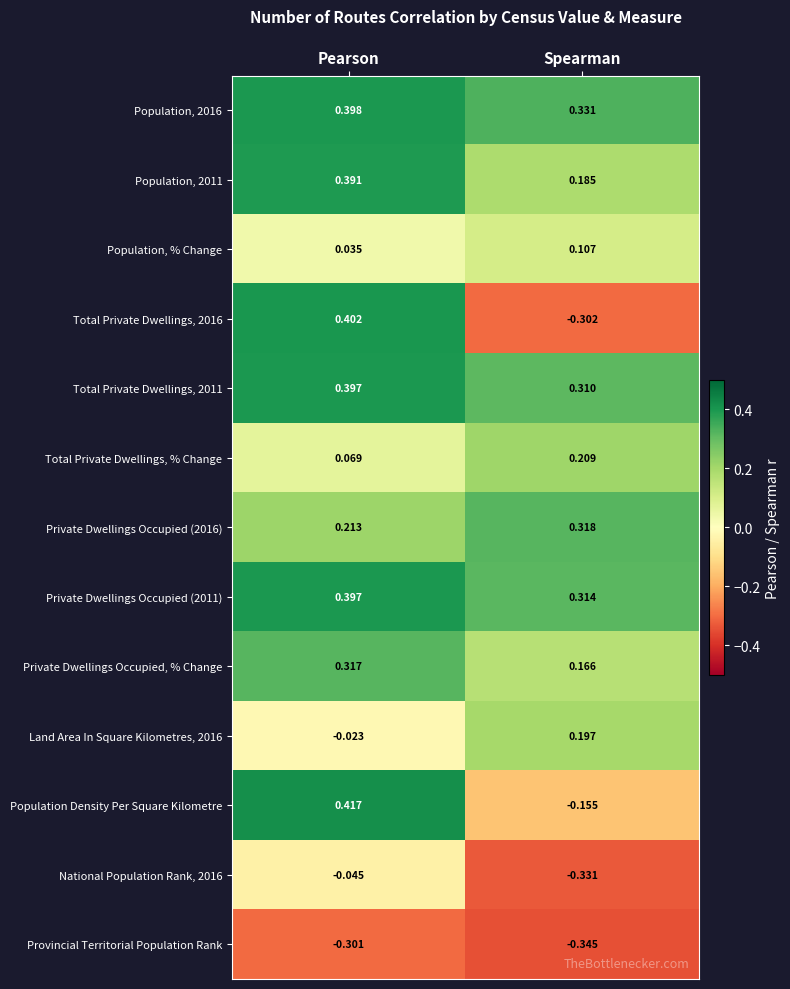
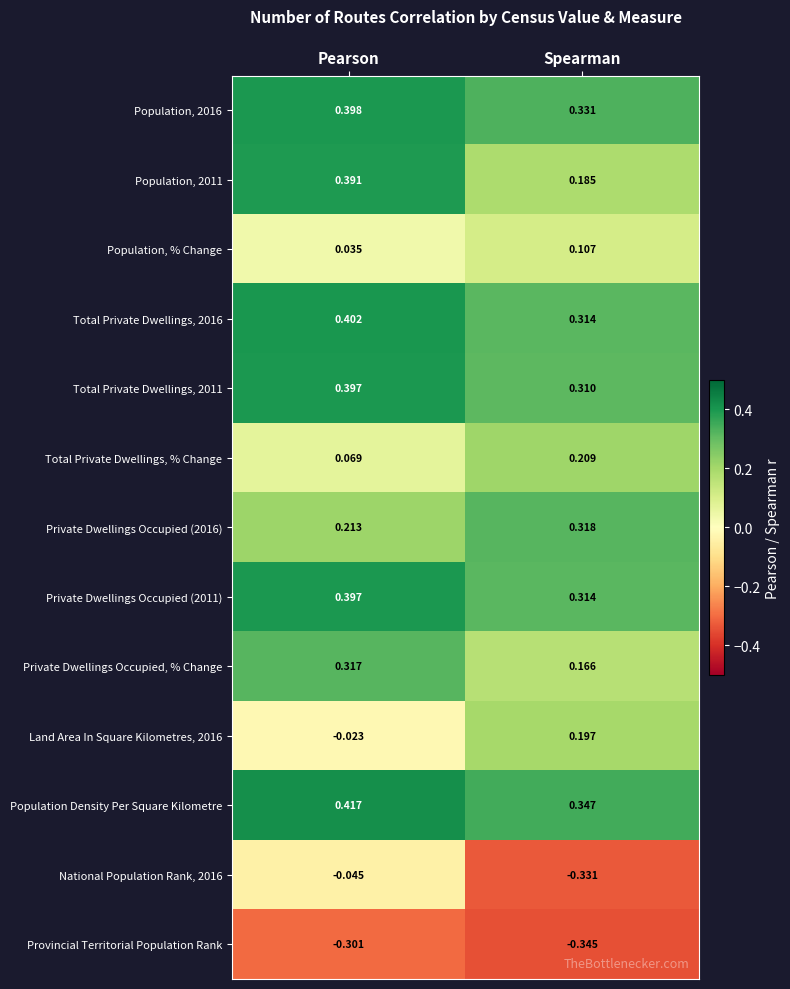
  {
    "Population, 2016": {
      "Pearson": 0.398,
      "Spearman": 0.331
    },
    "Population, 2011": {
      "Pearson": 0.391,
      "Spearman": 0.185
    },
    "Population, % Change": {
      "Pearson": 0.035,
      "Spearman": 0.107
    },
    "Total Private Dwellings, 2016": {
      "Pearson": 0.402,
-     "Spearman": -0.302
+     "Spearman": 0.314
    },
    "Total Private Dwellings, 2011": {
      "Pearson": 0.397,
      "Spearman": 0.310
    },
    "Total Private Dwellings, % Change": {
      "Pearson": 0.069,
      "Spearman": 0.209
    },
    "Private Dwellings Occupied (2016)": {
      "Pearson": 0.213,
      "Spearman": 0.318
    },
    "Private Dwellings Occupied (2011)": {
      "Pearson": 0.397,
      "Spearman": 0.314
    },
    "Private Dwellings Occupied, % Change": {
      "Pearson": 0.317,
      "Spearman": 0.166
    },
    "Land Area In Square Kilometres, 2016": {
      "Pearson": -0.023,
      "Spearman": 0.197
    },
    "Population Density Per Square Kilometre": {
      "Pearson": 0.417,
-     "Spearman": -0.155
+     "Spearman": 0.347
    },
    "National Population Rank, 2016": {
      "Pearson": -0.045,
      "Spearman": -0.331
    },
    "Provincial Territorial Population Rank": {
      "Pearson": -0.301
    }
  }
